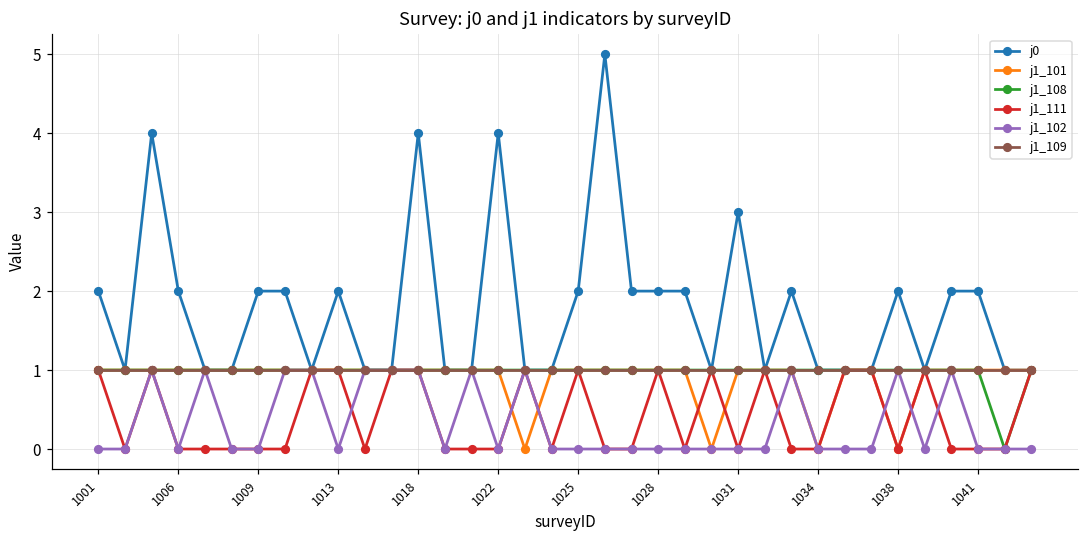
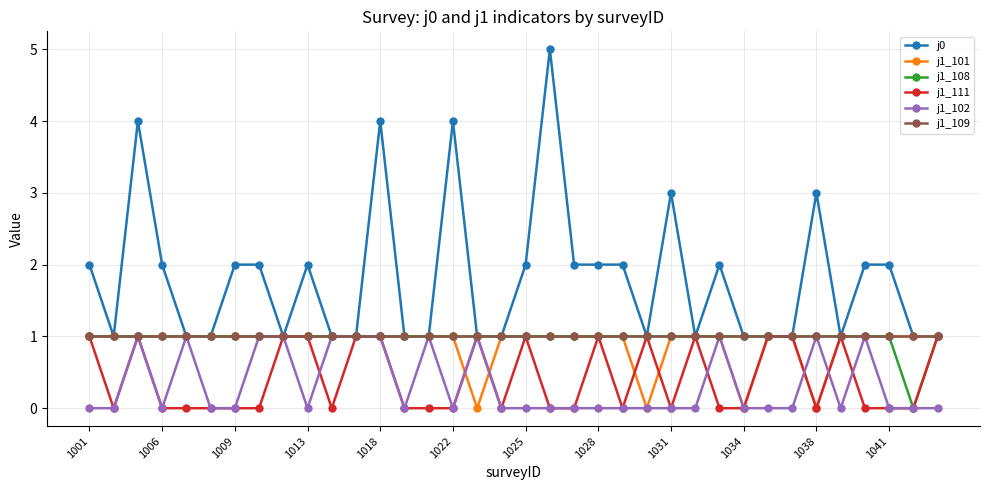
  {
    "j0": {
      "1001": 2,
      "1006": 2,
      "1009": 2,
      "1013": 2,
      "1018": 4,
      "1022": 4,
      "1025": 2,
      "1028": 2,
      "1031": 3,
-     "1038": 2,
+     "1038": 3,
      "1041": 2
    },
    "j1_102": {
      "1001": 0,
      "1013": 0,
      "1025": 0,
      "1028": 0
    }
  }
